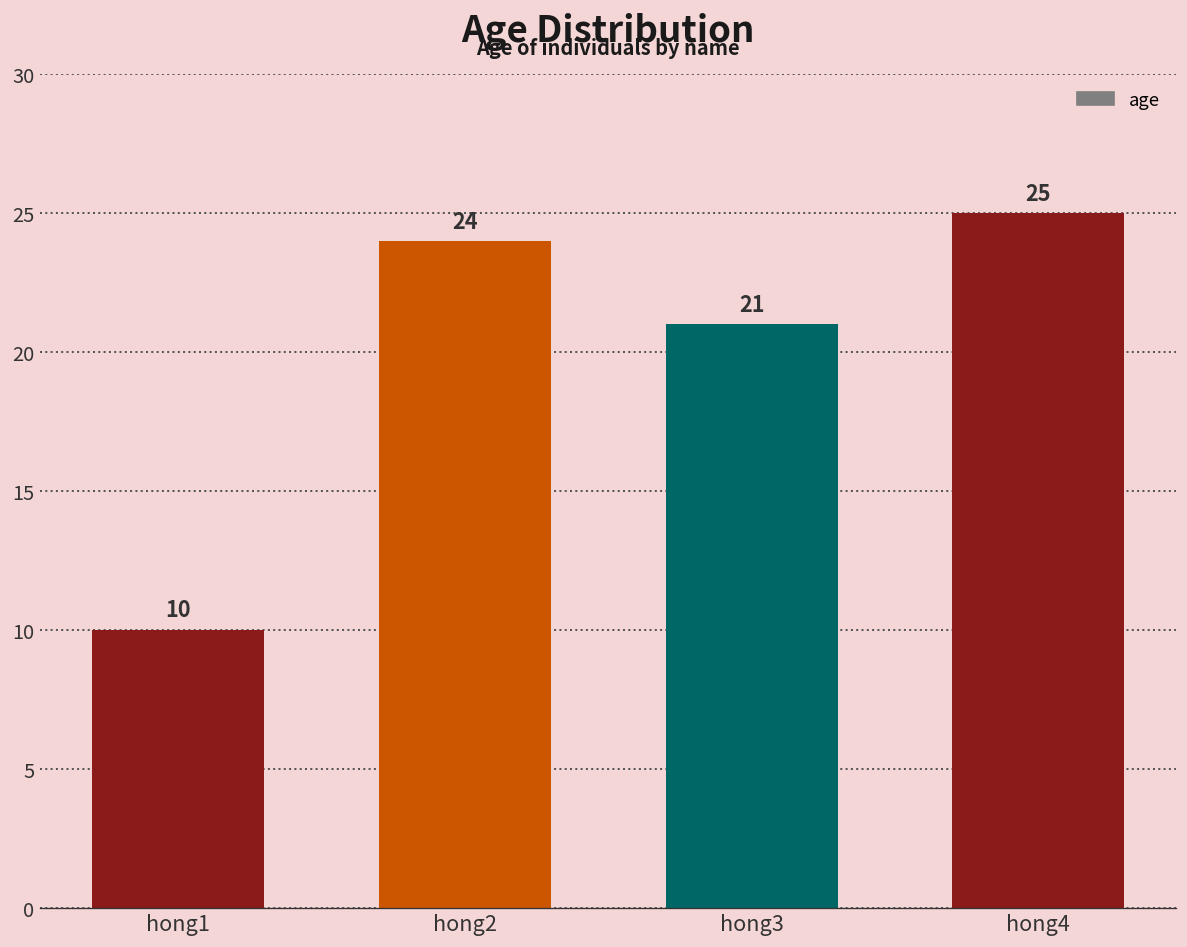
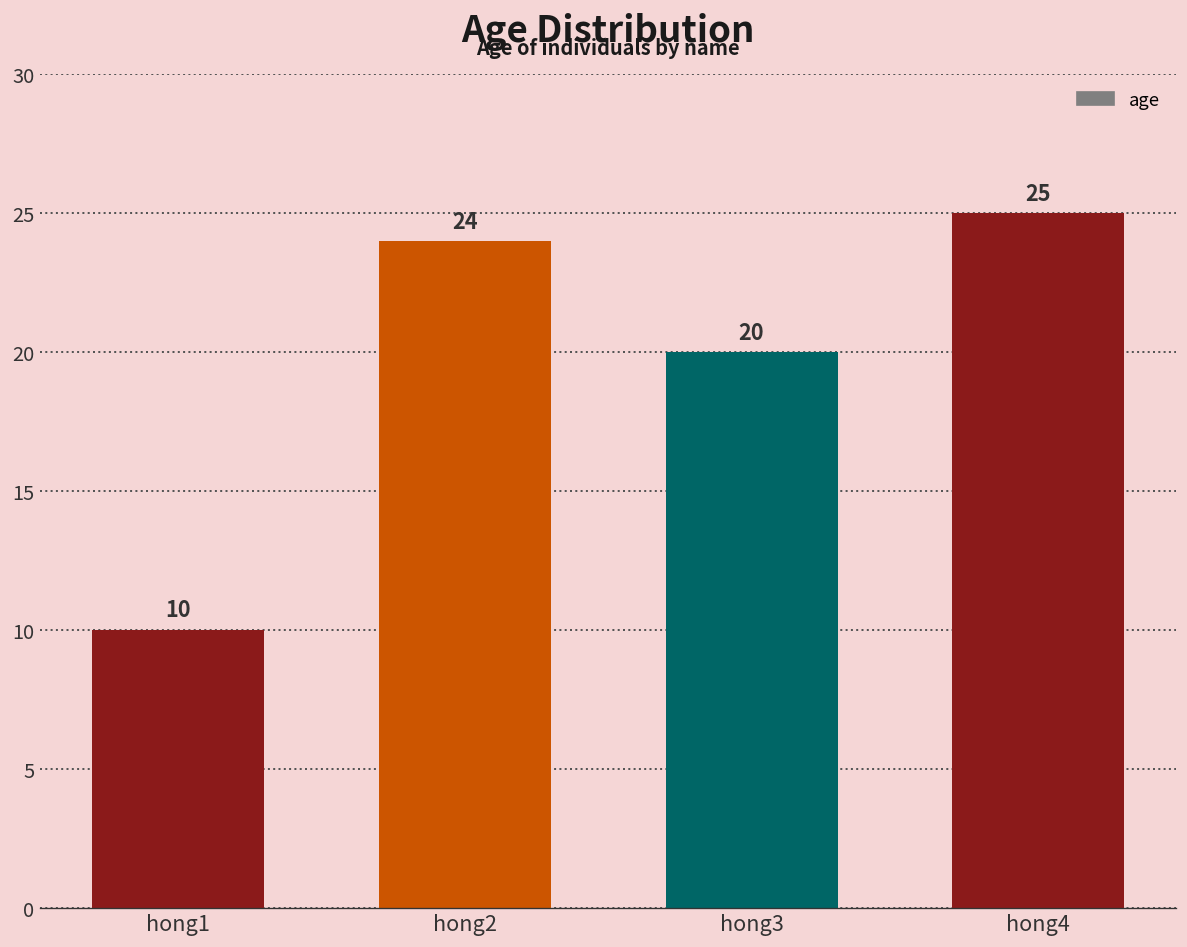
  {
    "hong1": 10,
    "hong2": 24,
-   "hong3": 21,
+   "hong3": 20,
    "hong4": 25
  }
